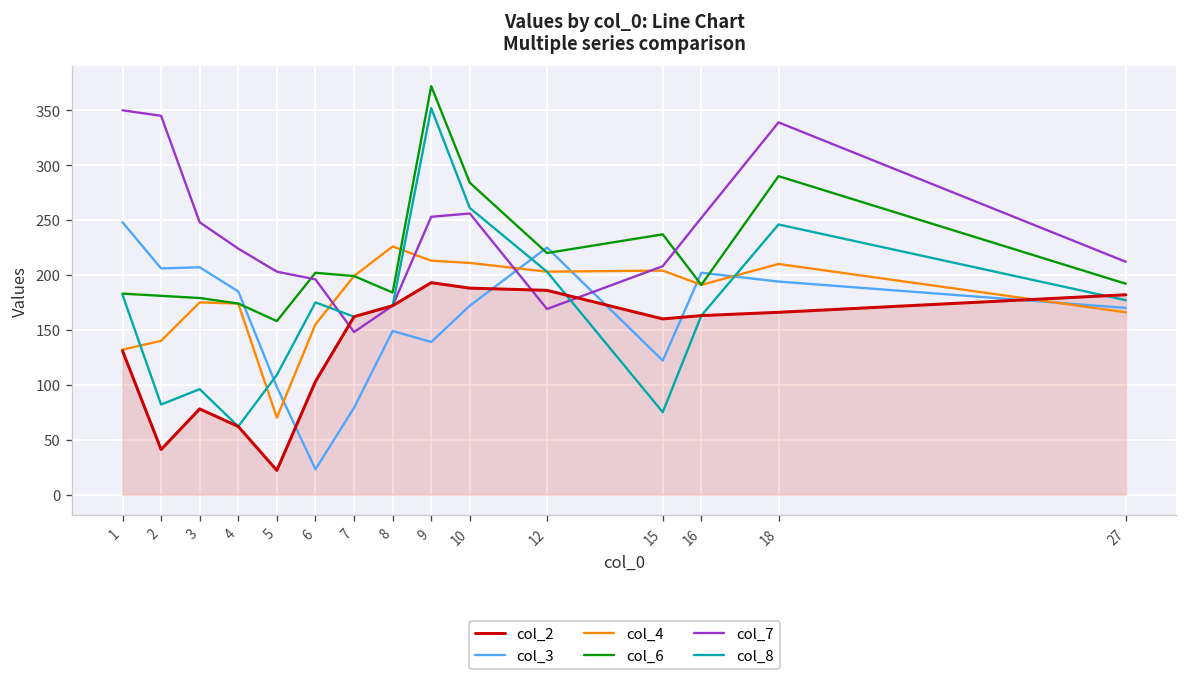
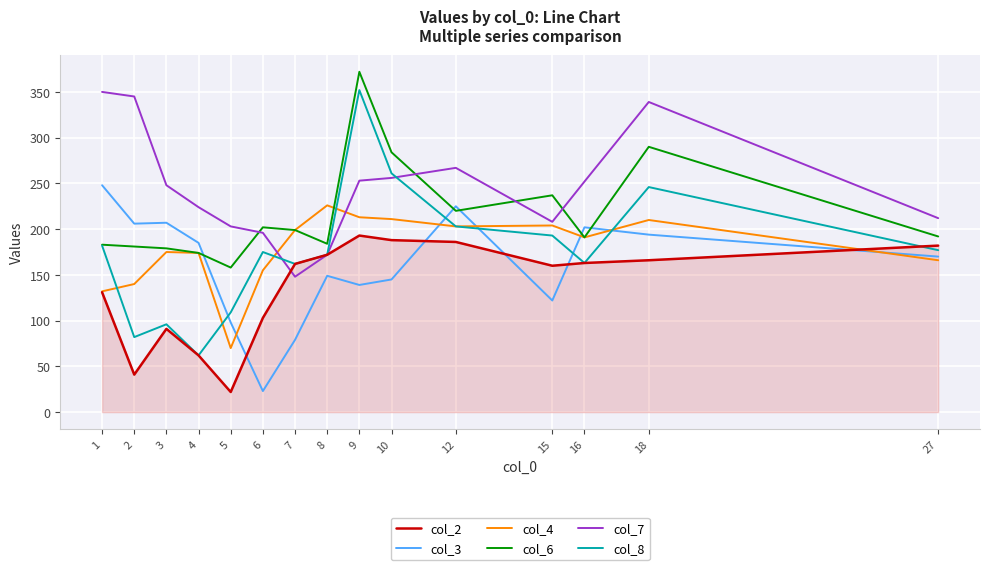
  {
    "col_2": {
      "2": 40,
-     "3": 80,
+     "3": 90,
      "5": 20,
      "6": 100,
      "9": 190,
      "10": 190,
      "12": 190,
      "15": 160,
      "18": 170,
      "27": 180
    },
    "col_3": {
      "1": 250,
      "2": 210,
      "3": 210,
      "4": 190,
      "5": 100,
      "6": 20,
      "7": 80,
      "8": 150,
      "9": 140,
-     "10": 170,
+     "10": 150,
      "12": 230,
      "15": 120,
      "16": 200,
      "18": 190,
      "27": 170
    },
    "col_4": {
      "2": 140,
      "3": 180,
      "5": 70,
      "6": 160,
      "8": 230,
      "9": 210,
      "10": 210,
      "15": 200,
      "18": 210,
      "27": 170
    },
    "col_6": {
      "2": 180,
      "3": 180,
      "5": 160,
      "6": 200,
      "8": 180,
      "9": 370,
      "10": 280,
      "12": 220,
      "15": 240,
      "18": 290,
      "27": 190
    },
    "col_7": {
      "1": 350,
      "2": 350,
      "3": 250,
      "4": 220,
      "5": 200,
      "6": 200,
      "7": 150,
      "9": 250,
      "10": 260,
-     "12": 170,
+     "12": 270,
      "15": 210,
      "16": 250,
      "18": 340,
      "27": 210
    },
    "col_8": {
      "2": 80,
      "3": 100,
      "5": 110,
      "6": 180,
      "9": 350,
      "10": 260,
-     "15": 80,
+     "15": 190,
      "18": 250,
      "27": 180
    }
  }
